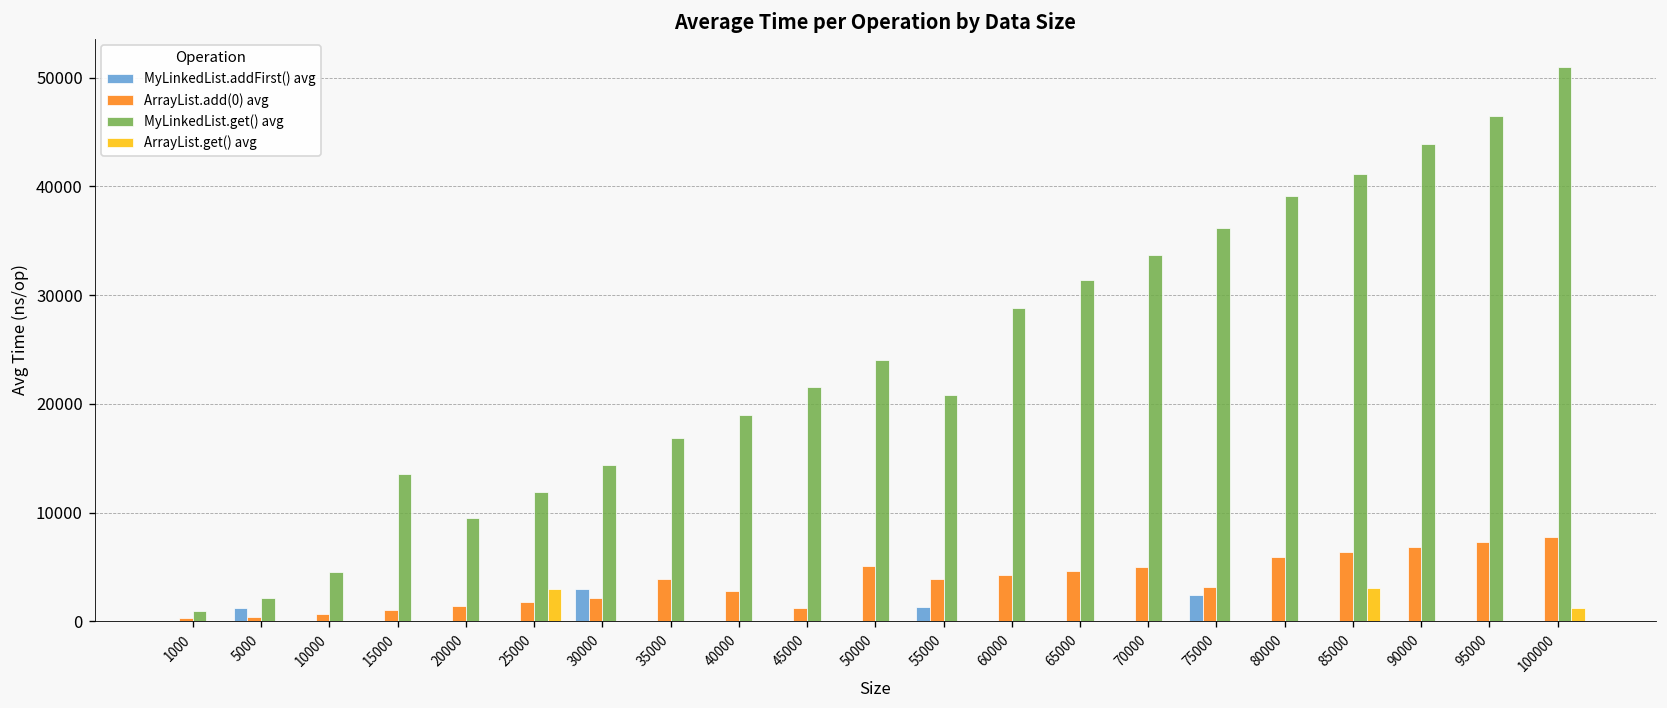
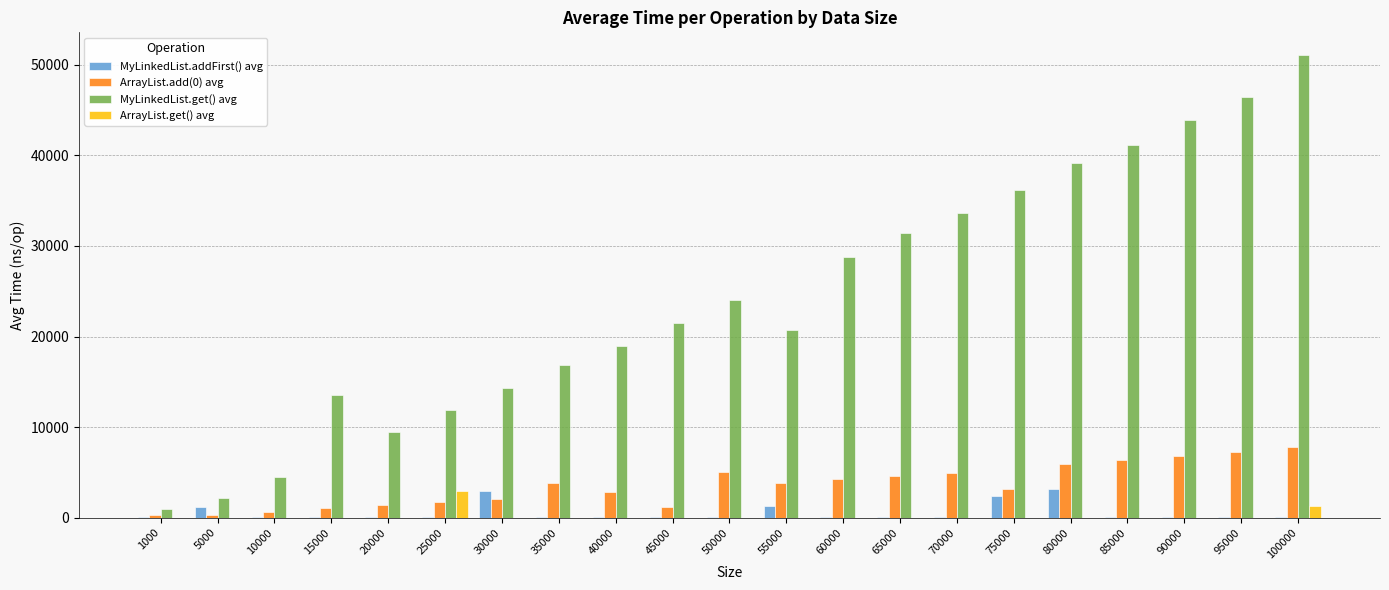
  {
    "MyLinkedList.addFirst() avg": {
      "5000": 1000,
      "30000": 3000,
      "55000": 1000,
      "75000": 2000,
-     "80000": 0
+     "80000": 3000
    },
    "ArrayList.add(0) avg": {
      "1000": 0,
      "5000": 0,
      "10000": 1000,
      "15000": 1000,
      "20000": 1000,
      "25000": 2000,
      "30000": 2000,
      "35000": 4000,
      "40000": 3000,
      "45000": 1000,
      "50000": 5000,
      "55000": 4000,
      "60000": 4000,
      "65000": 5000,
      "70000": 5000,
      "75000": 3000,
      "80000": 6000,
      "85000": 6000,
      "90000": 7000,
      "95000": 7000,
      "100000": 8000
    },
    "MyLinkedList.get() avg": {
      "1000": 1000,
      "5000": 2000,
      "10000": 4000,
      "15000": 14000,
      "20000": 9000,
      "25000": 12000,
      "30000": 14000,
      "35000": 17000,
      "40000": 19000,
      "45000": 22000,
      "50000": 24000,
      "55000": 21000,
      "60000": 29000,
      "65000": 31000,
      "70000": 34000,
      "75000": 36000,
      "80000": 39000,
      "85000": 41000,
      "90000": 44000,
      "95000": 46000,
      "100000": 51000
    },
    "ArrayList.get() avg": {
      "25000": 3000,
-     "85000": 3000,
+     "85000": 0,
      "100000": 1000
    }
  }
